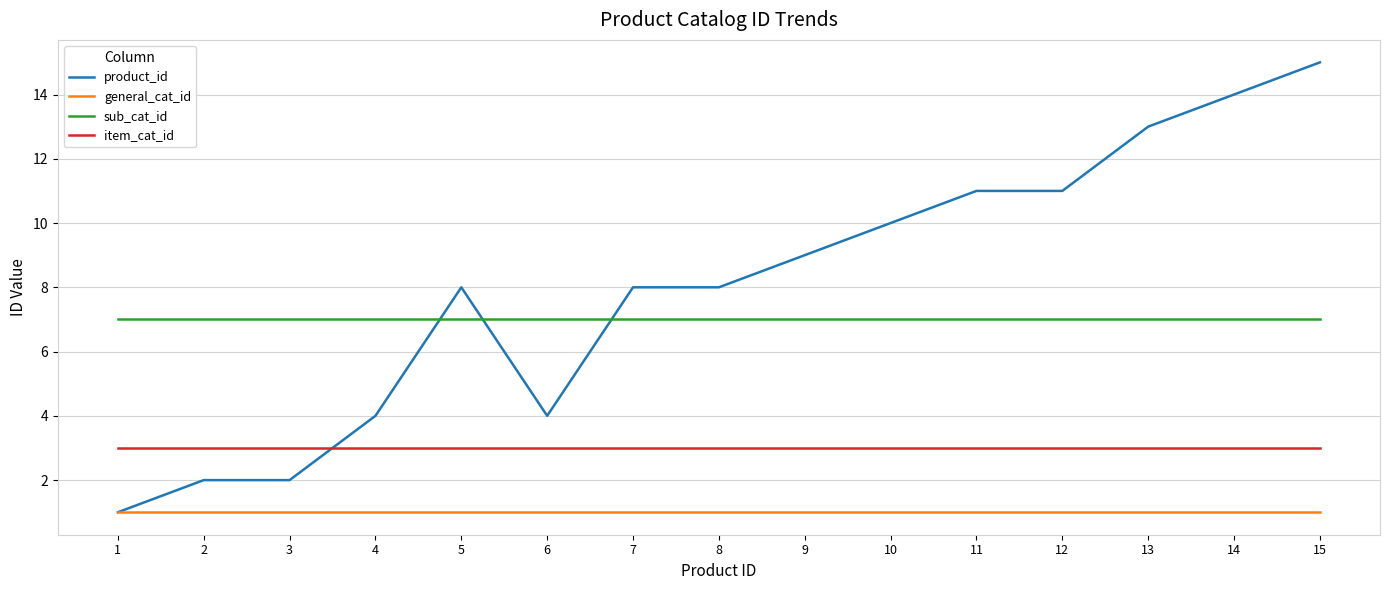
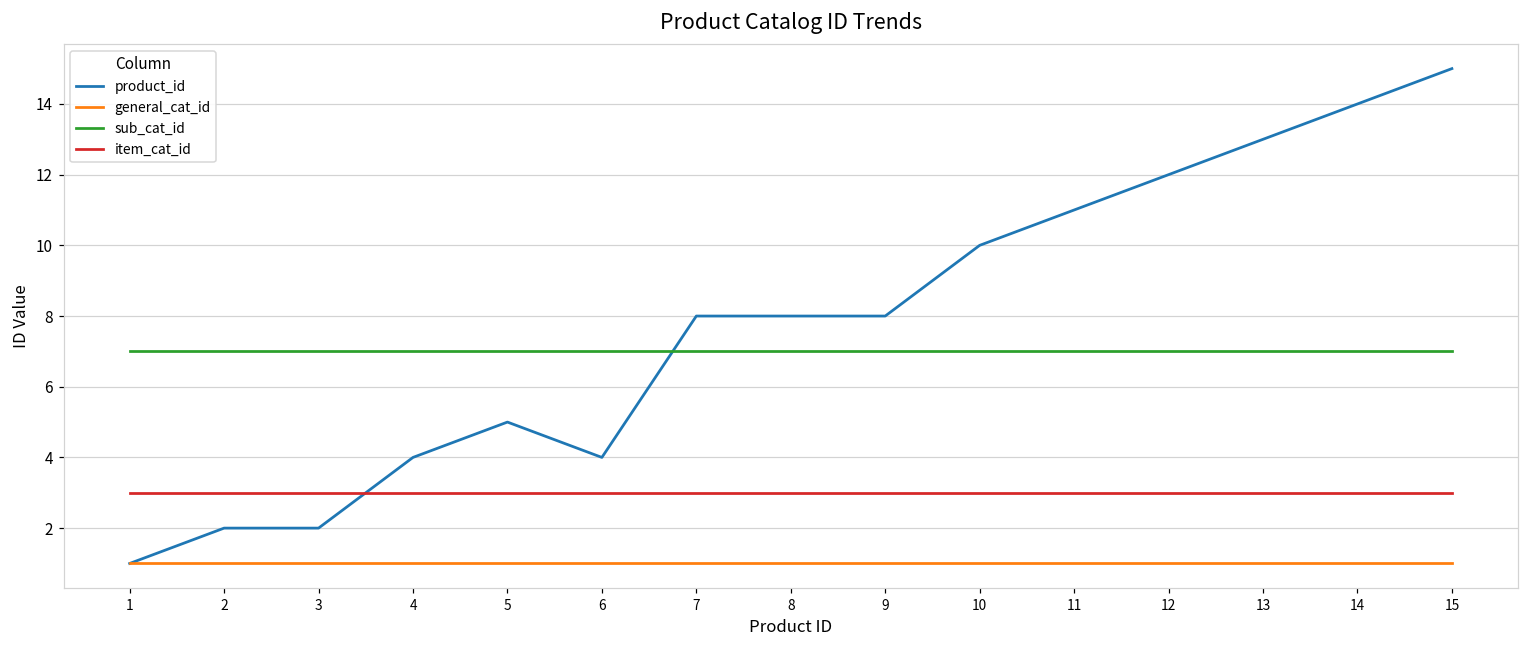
  {
    "product_id": {
      "2": 2,
      "3": 2,
      "4": 4,
-     "5": 8,
+     "5": 5,
      "6": 4,
      "7": 8,
      "8": 8,
-     "9": 9,
+     "9": 8,
      "10": 10,
      "11": 11,
-     "12": 11,
+     "12": 12,
      "13": 13,
      "14": 14,
      "15": 15
    },
    "general_cat_id": {
      "2": 1,
      "3": 1,
      "4": 1,
      "5": 1,
      "6": 1,
      "7": 1,
      "8": 1,
      "9": 1,
      "10": 1,
      "11": 1,
      "12": 1,
      "13": 1,
      "14": 1,
      "15": 1
    },
    "sub_cat_id": {
      "1": 7,
      "2": 7,
      "3": 7,
      "4": 7,
      "5": 7,
      "6": 7,
      "7": 7,
      "8": 7,
      "9": 7,
      "10": 7,
      "11": 7,
      "12": 7,
      "13": 7,
      "14": 7,
      "15": 7
    },
    "item_cat_id": {
      "1": 3,
      "2": 3,
      "3": 3,
      "4": 3,
      "5": 3,
      "6": 3,
      "7": 3,
      "8": 3,
      "9": 3,
      "10": 3,
      "11": 3,
      "12": 3,
      "13": 3,
      "14": 3,
      "15": 3
    }
  }
